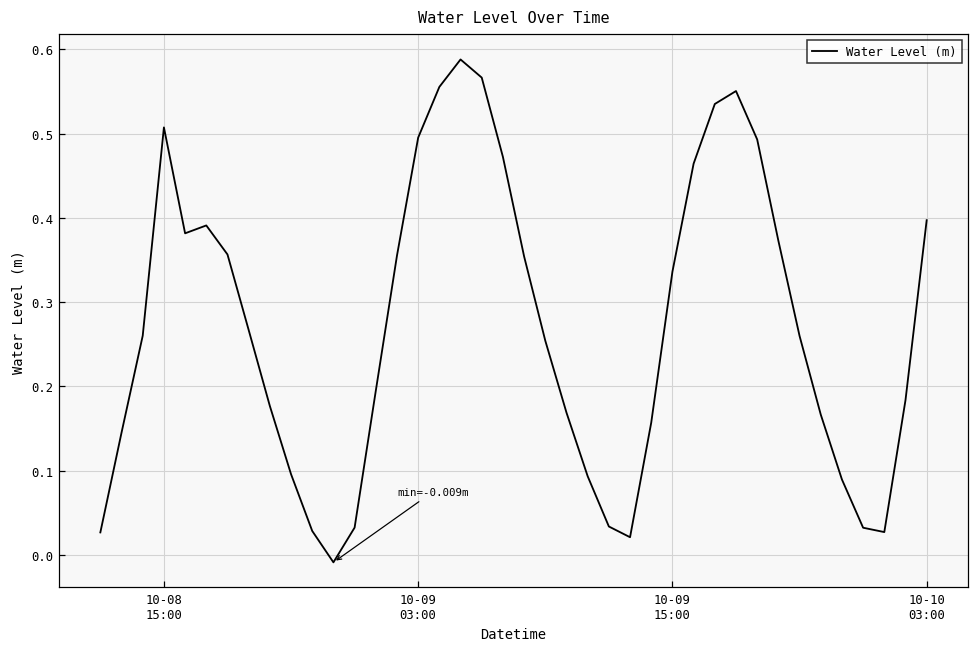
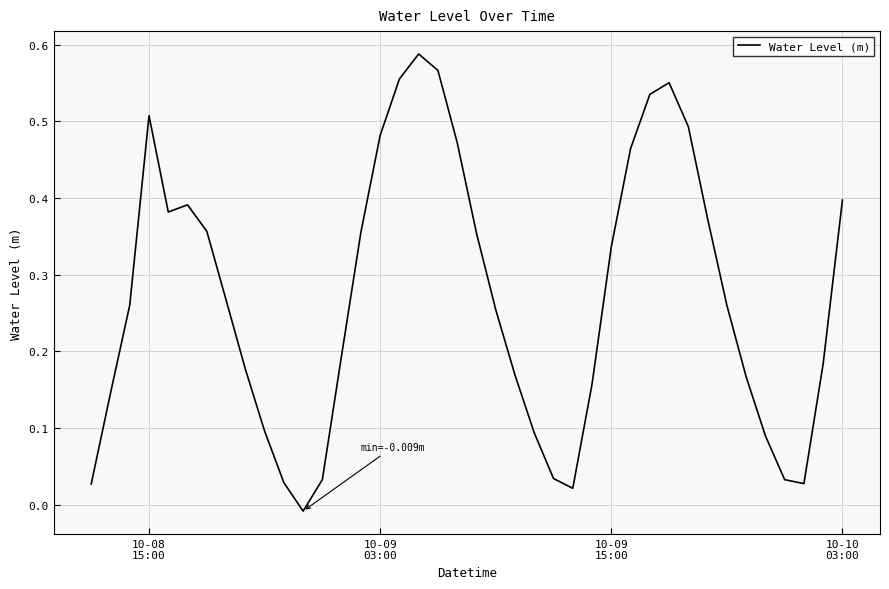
  {
    "10-08 15:00": 0.51,
-   "10-09 03:00": 0.50,
+   "10-09 03:00": 0.48,
    "10-09 15:00": 0.34,
    "10-10 03:00": 0.40
  }
